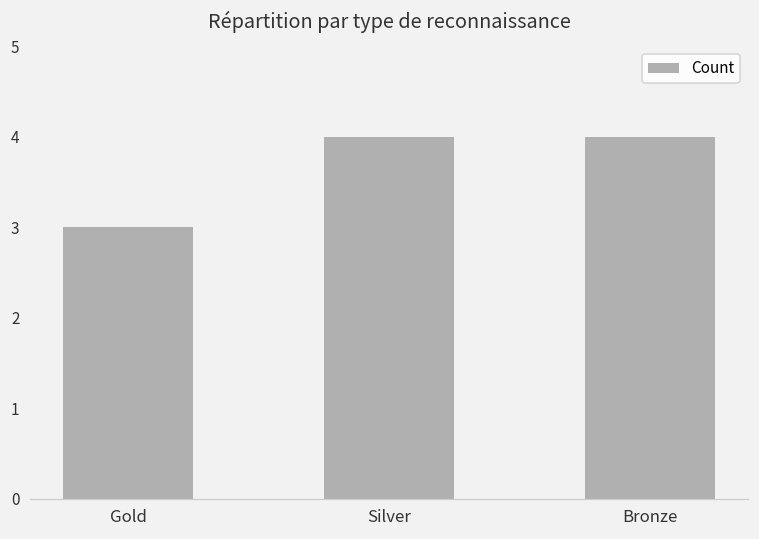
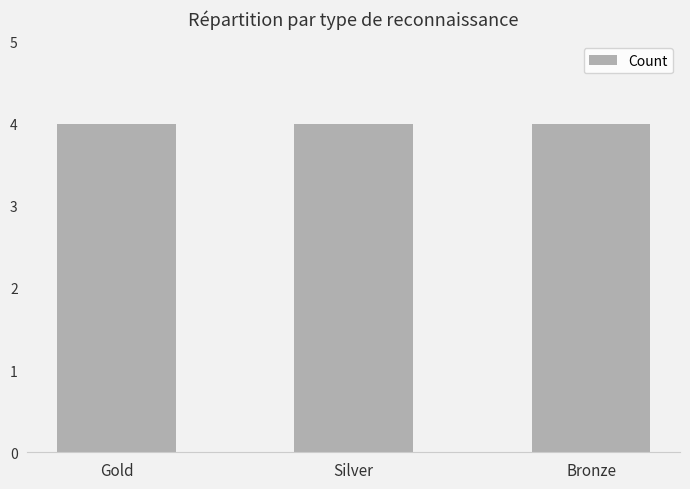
  {
-   "Gold": 3,
+   "Gold": 4,
    "Silver": 4,
    "Bronze": 4
  }
